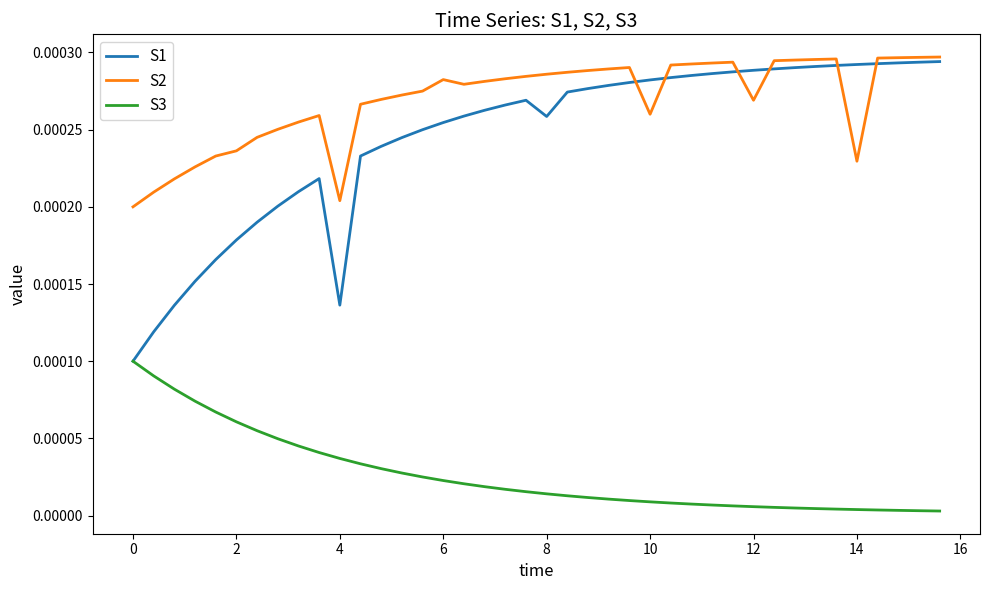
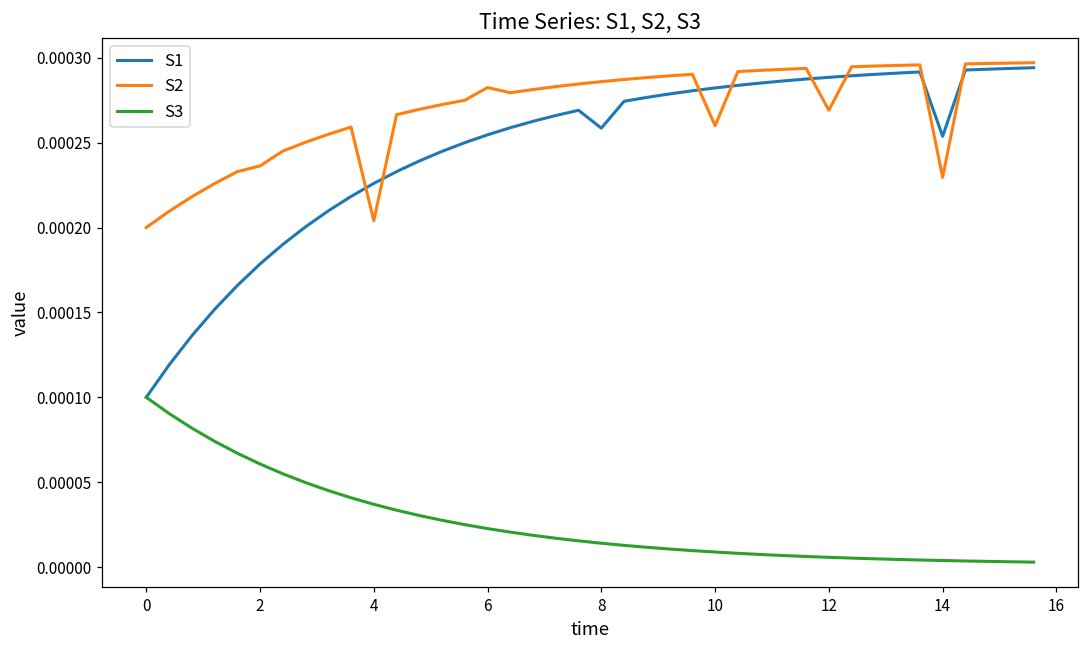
  {
    "S1": {
      "2": 0.000179,
-     "4": 0.000136,
+     "4": 0.000226,
      "6": 0.000255,
      "8": 0.000259,
      "10": 0.000282,
      "12": 0.000288,
-     "14": 0.000292
+     "14": 0.000254
    },
    "S2": {
      "0": 0.000200,
      "2": 0.000236,
      "4": 0.000204,
      "6": 0.000282,
      "8": 0.000286,
      "10": 0.000260,
      "12": 0.000269,
      "14": 0.000230
    },
    "S3": {
      "2": 0.000061,
      "4": 0.000037,
      "6": 0.000023,
      "8": 0.000014,
      "10": 0.000009,
      "12": 0.000006,
      "14": 0.000004
    }
  }
